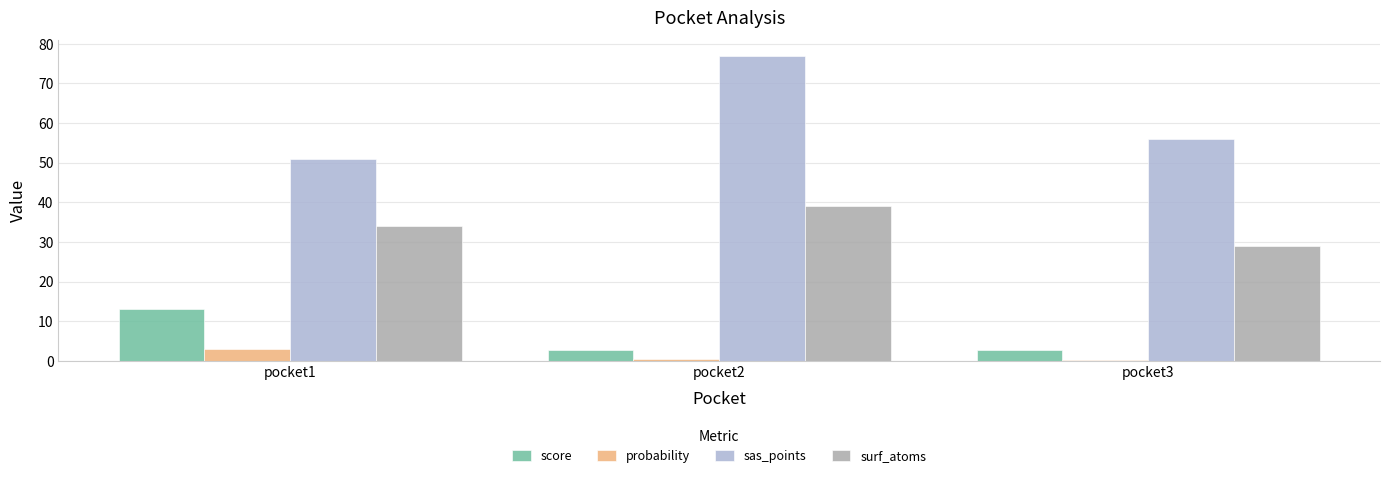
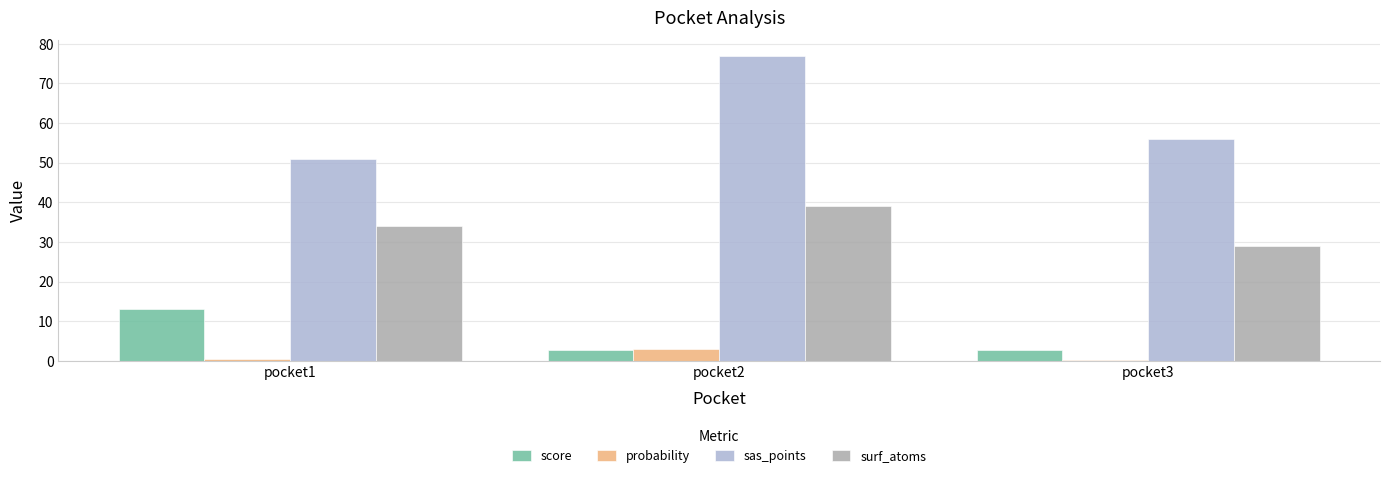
  {
    "score": {
      "pocket1": 13,
      "pocket2": 3,
      "pocket3": 3
    },
    "probability": {
-     "pocket1": 3,
-     "pocket2": 0
+     "pocket1": 0,
+     "pocket2": 3
    }
  }
